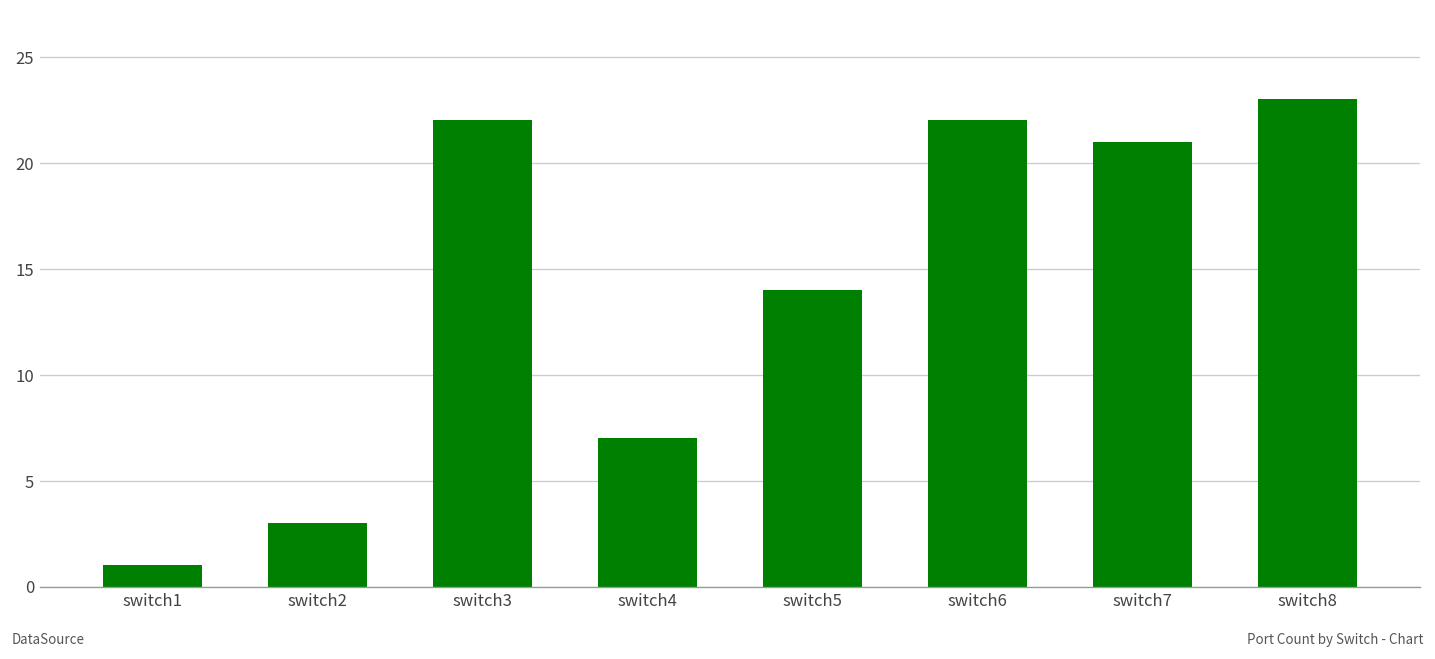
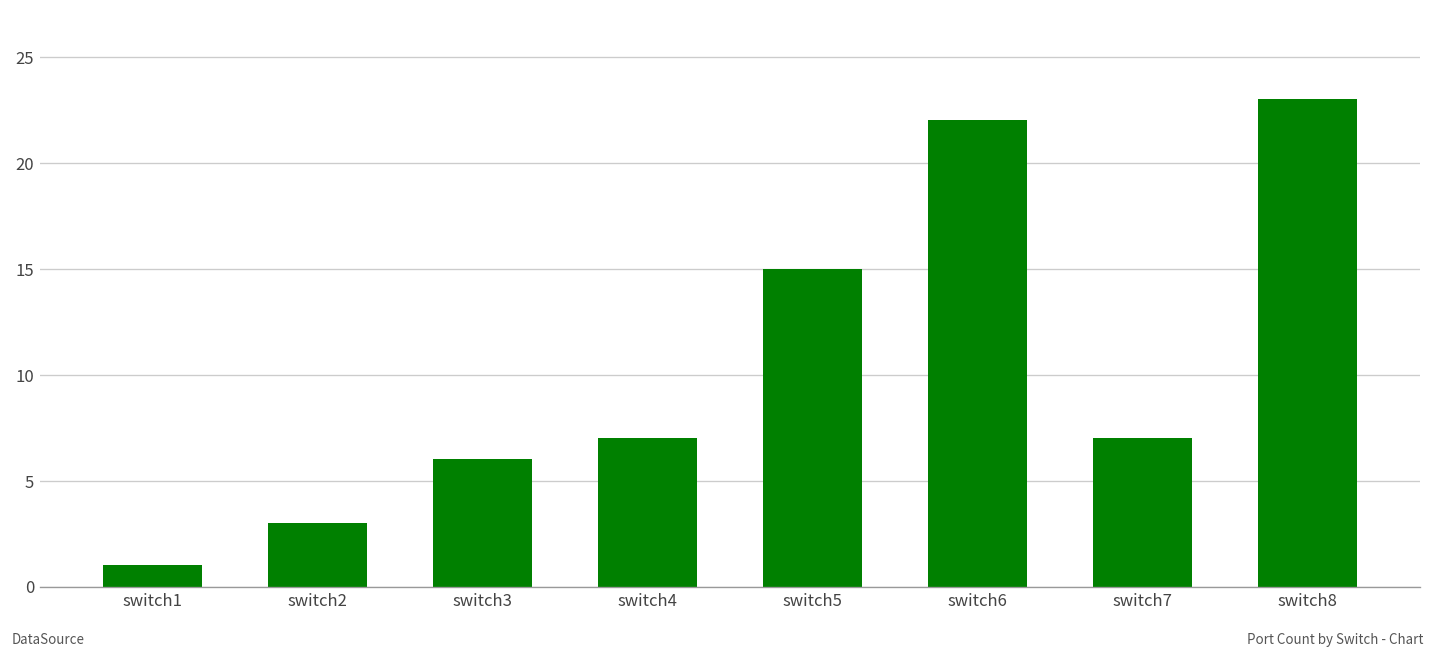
  {
    "switch1": 1,
    "switch2": 3,
-   "switch3": 22,
+   "switch3": 6,
    "switch4": 7,
-   "switch5": 14,
+   "switch5": 15,
    "switch6": 22,
-   "switch7": 21,
+   "switch7": 7,
    "switch8": 23
  }
